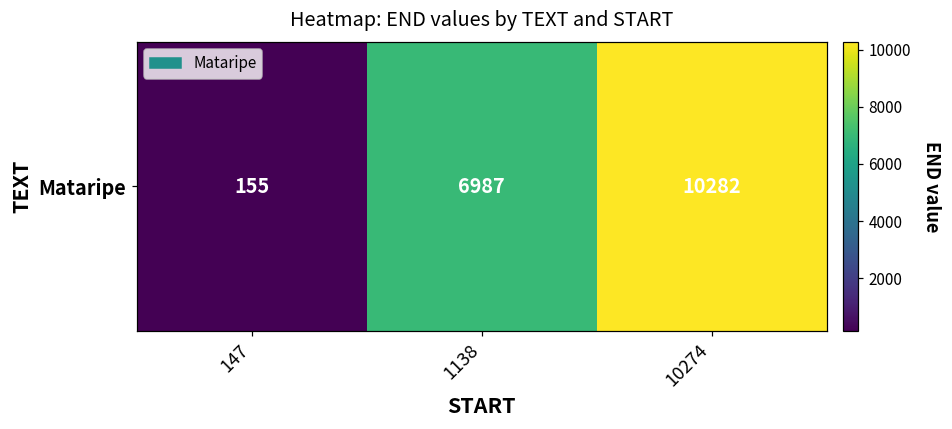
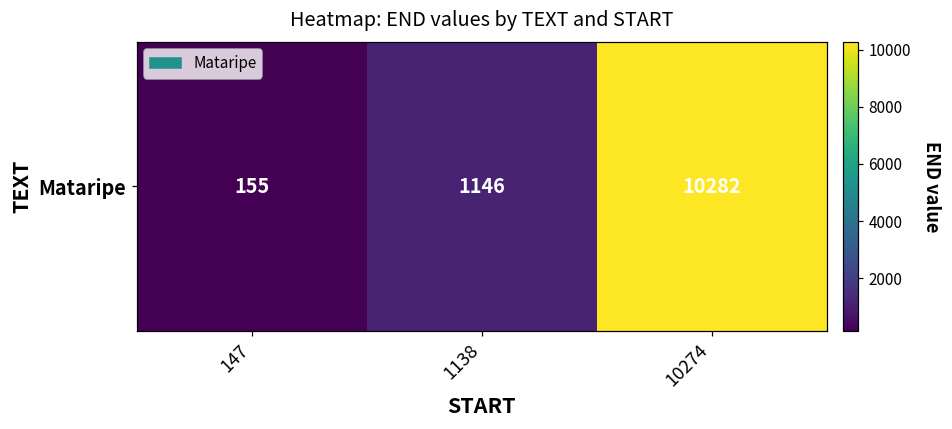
  {
    "Mataripe": {
      "147": 155,
-     "1138": 6987,
+     "1138": 1146,
      "10274": 10282
    }
  }
